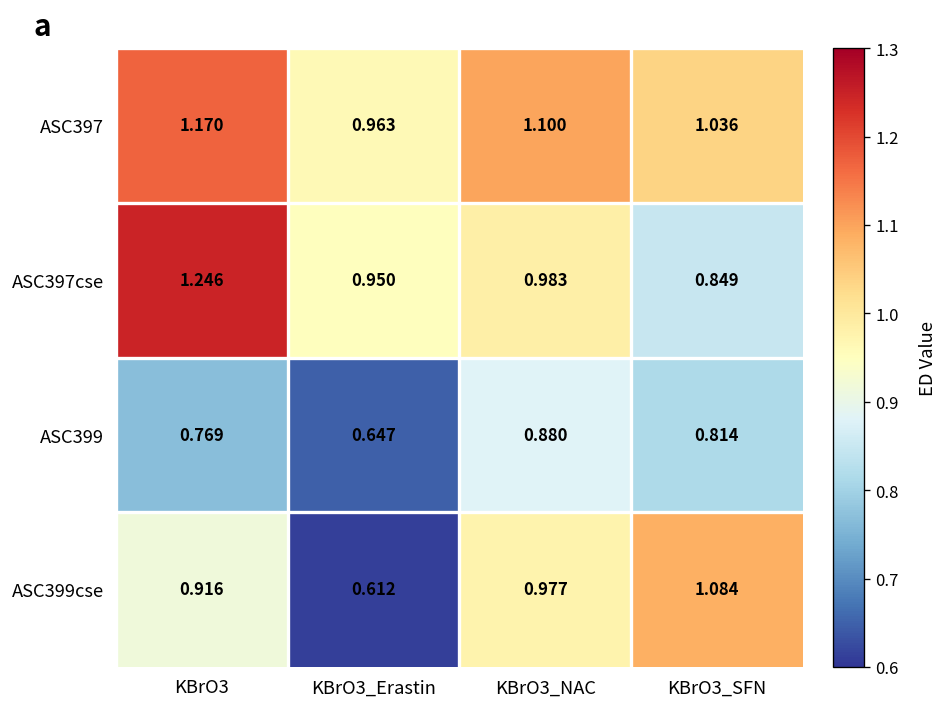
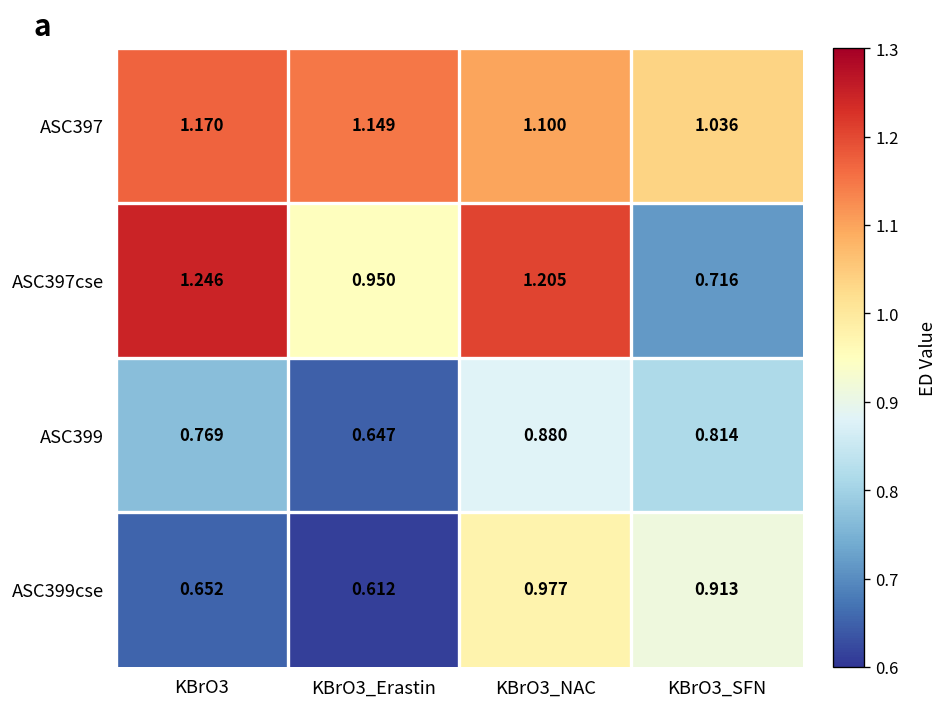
  {
    "ASC397": {
      "KBrO3": 1.170,
-     "KBrO3_Erastin": 0.963,
+     "KBrO3_Erastin": 1.149,
      "KBrO3_NAC": 1.100,
      "KBrO3_SFN": 1.036
    },
    "ASC397cse": {
      "KBrO3": 1.246,
      "KBrO3_Erastin": 0.950,
-     "KBrO3_NAC": 0.983,
-     "KBrO3_SFN": 0.849
+     "KBrO3_NAC": 1.205,
+     "KBrO3_SFN": 0.716
    },
    "ASC399": {
      "KBrO3": 0.769,
      "KBrO3_Erastin": 0.647,
      "KBrO3_NAC": 0.880,
      "KBrO3_SFN": 0.814
    },
    "ASC399cse": {
-     "KBrO3": 0.916,
+     "KBrO3": 0.652,
      "KBrO3_Erastin": 0.612,
      "KBrO3_NAC": 0.977,
-     "KBrO3_SFN": 1.084
+     "KBrO3_SFN": 0.913
    }
  }
